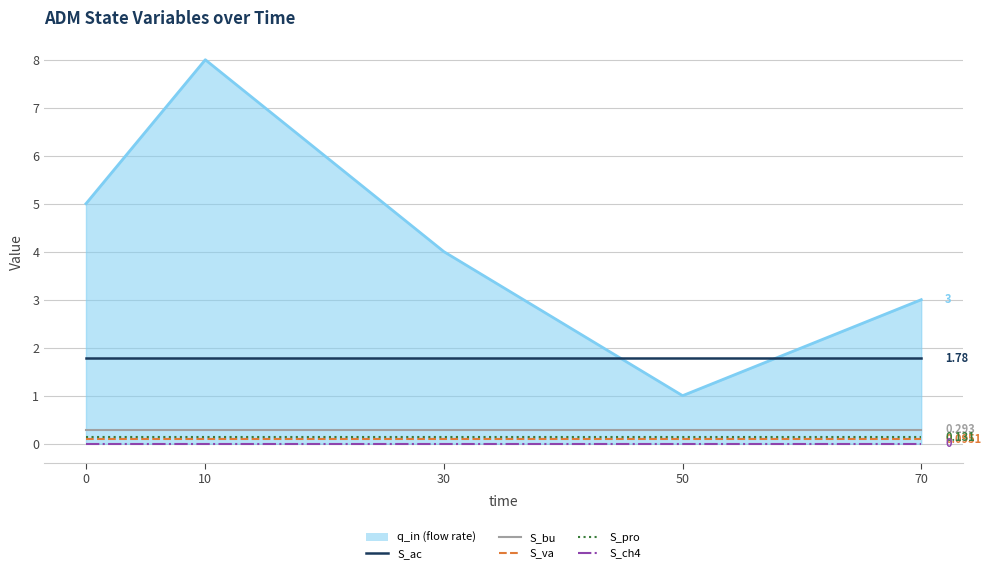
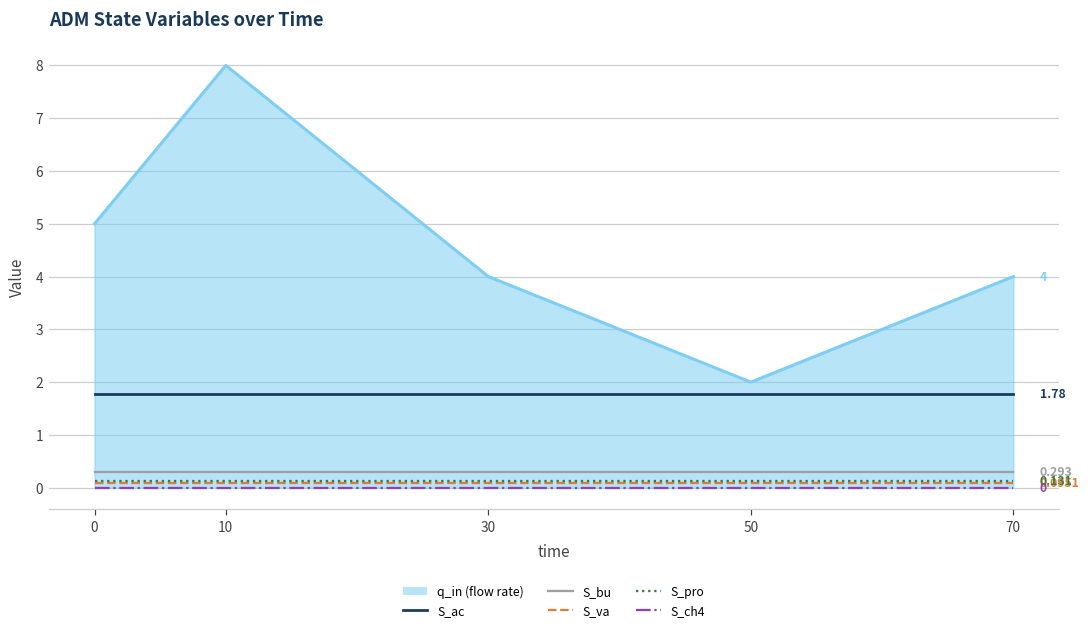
  {
    "q_in (flow rate)": {
-     "50": 1,
-     "70": 3
+     "50": 2,
+     "70": 4
    },
    "S_ac": {
      "70": 1.78
    },
    "S_bu": {
      "0": 0.3,
      "10": 0.3,
      "30": 0.3,
      "50": 0.3
    },
    "S_ch4": {
      "0": 0,
      "10": 0,
      "30": 0,
      "50": 0
    }
  }
